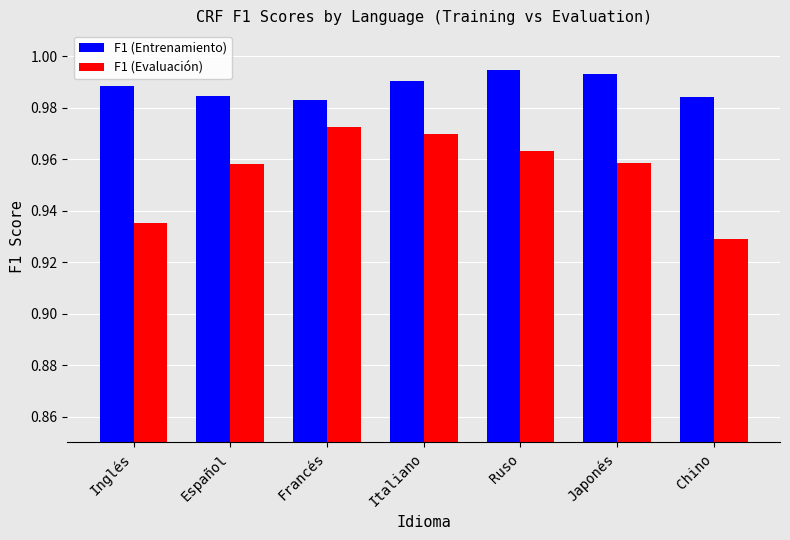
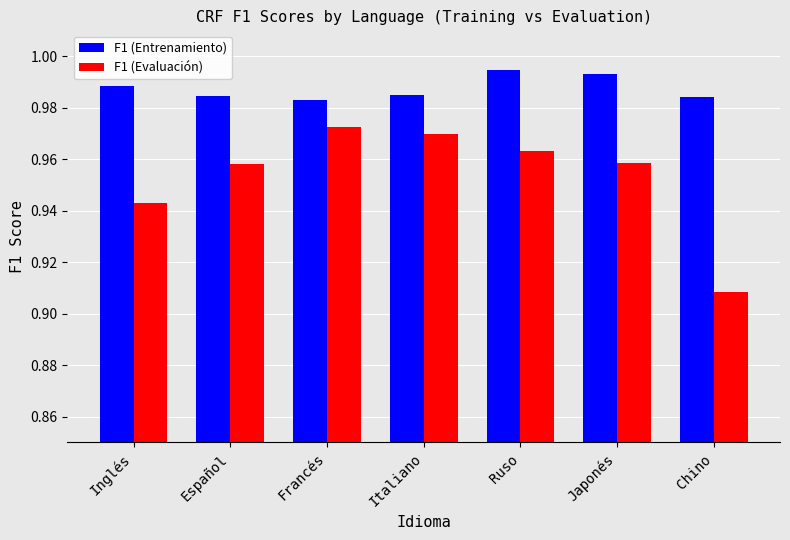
  {
    "F1 (Entrenamiento)": {
      "Inglés": 0.989,
      "Español": 0.984,
      "Francés": 0.983,
-     "Italiano": 0.990,
+     "Italiano": 0.985,
      "Ruso": 0.995,
      "Japonés": 0.993,
      "Chino": 0.984
    },
    "F1 (Evaluación)": {
-     "Inglés": 0.935,
+     "Inglés": 0.943,
      "Español": 0.958,
      "Francés": 0.973,
      "Italiano": 0.970,
      "Ruso": 0.963,
      "Japonés": 0.959,
-     "Chino": 0.929
+     "Chino": 0.909
    }
  }
